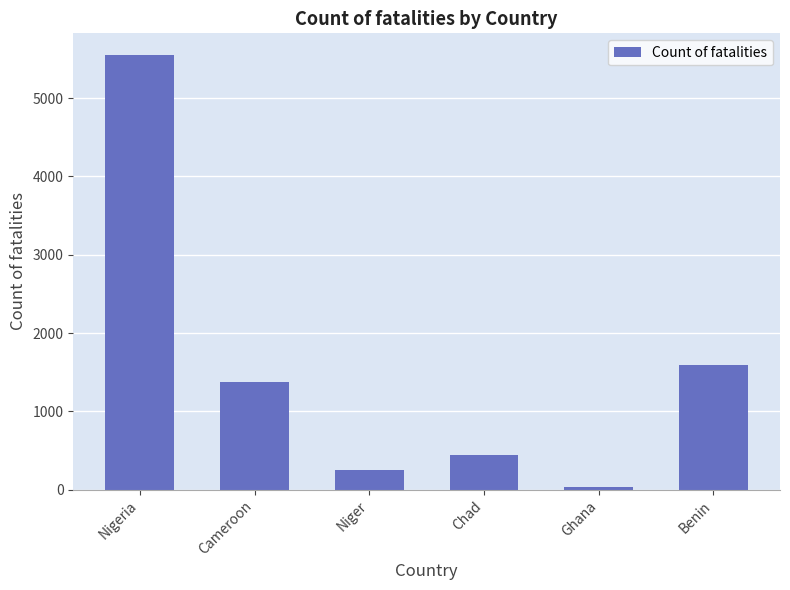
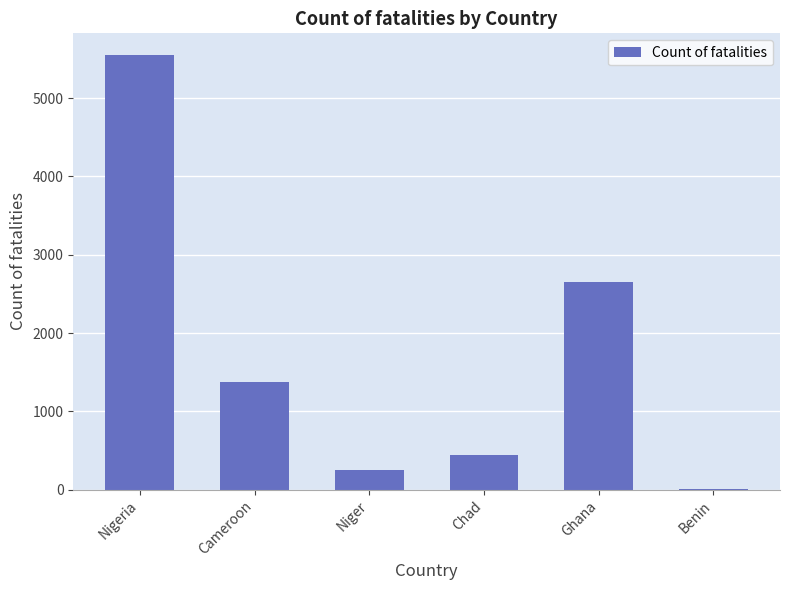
  {
    "Nigeria": 5600,
    "Cameroon": 1400,
    "Niger": 300,
    "Chad": 400,
-   "Ghana": 0,
-   "Benin": 1600
+   "Ghana": 2600,
+   "Benin": 0
  }
